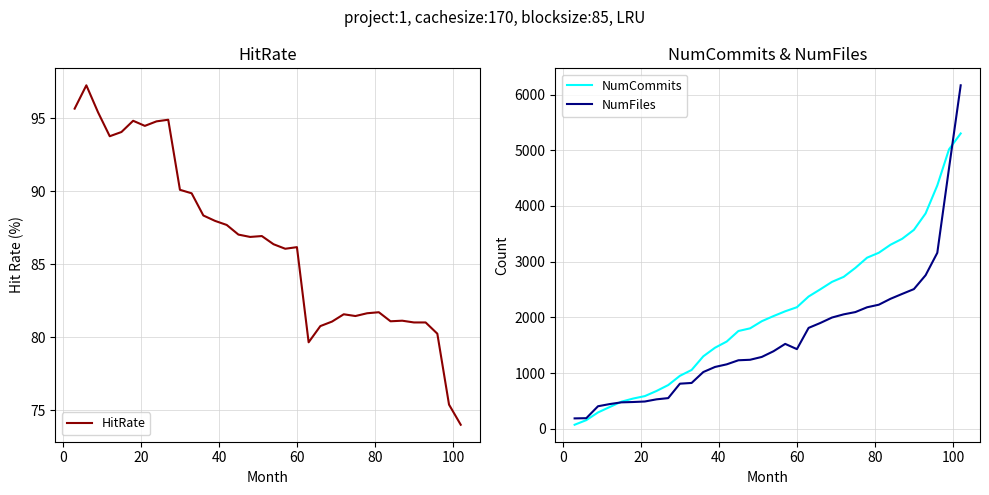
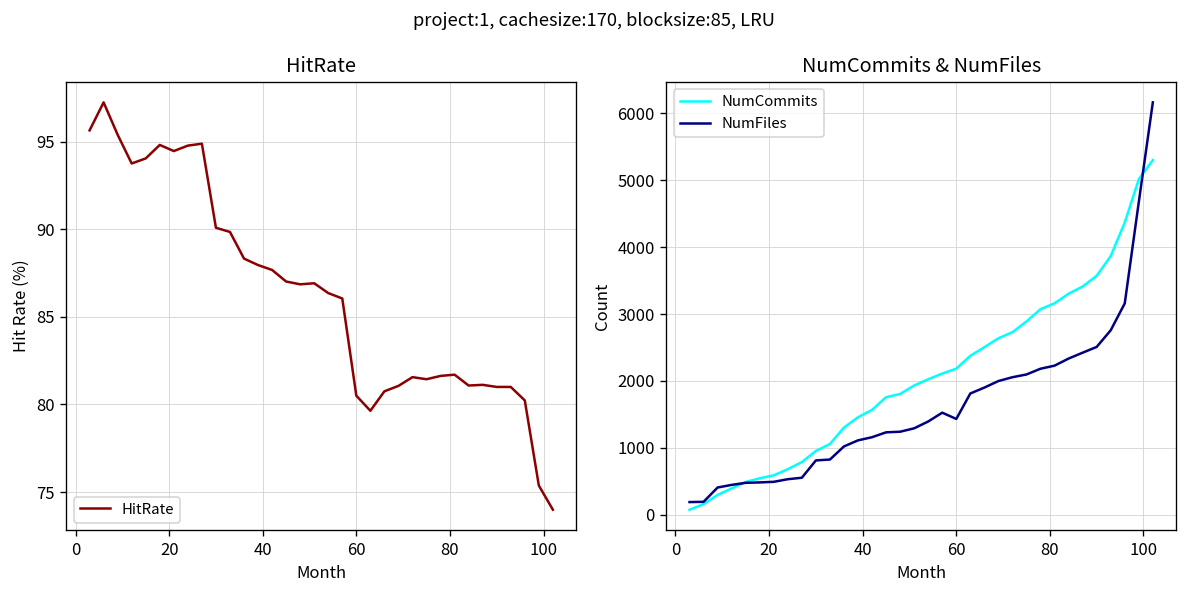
  {
    "HitRate": {
-     "60": 86.2
+     "60": 80.5
    },
    "NumCommits & NumFiles": {
      "NumCommits": {
        "60": 2200
      },
      "NumFiles": {
        "60": 1400
      }
    }
  }
